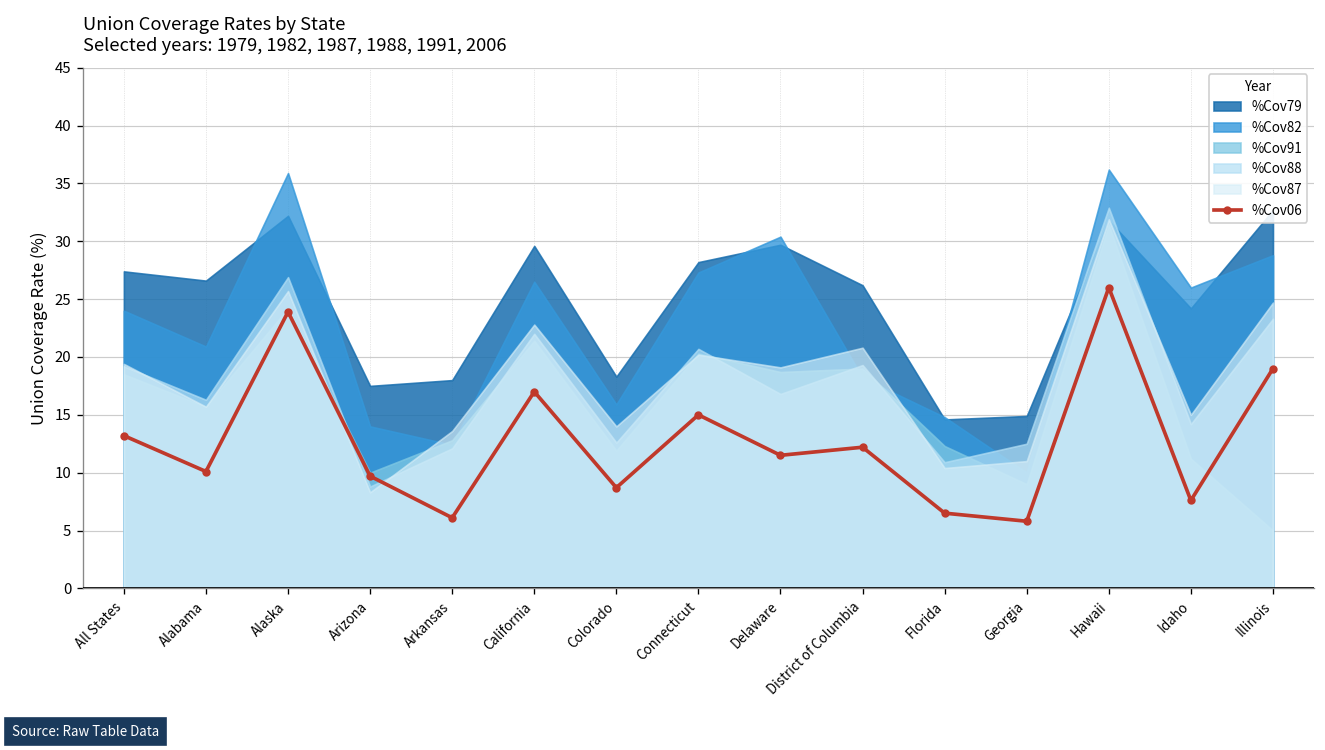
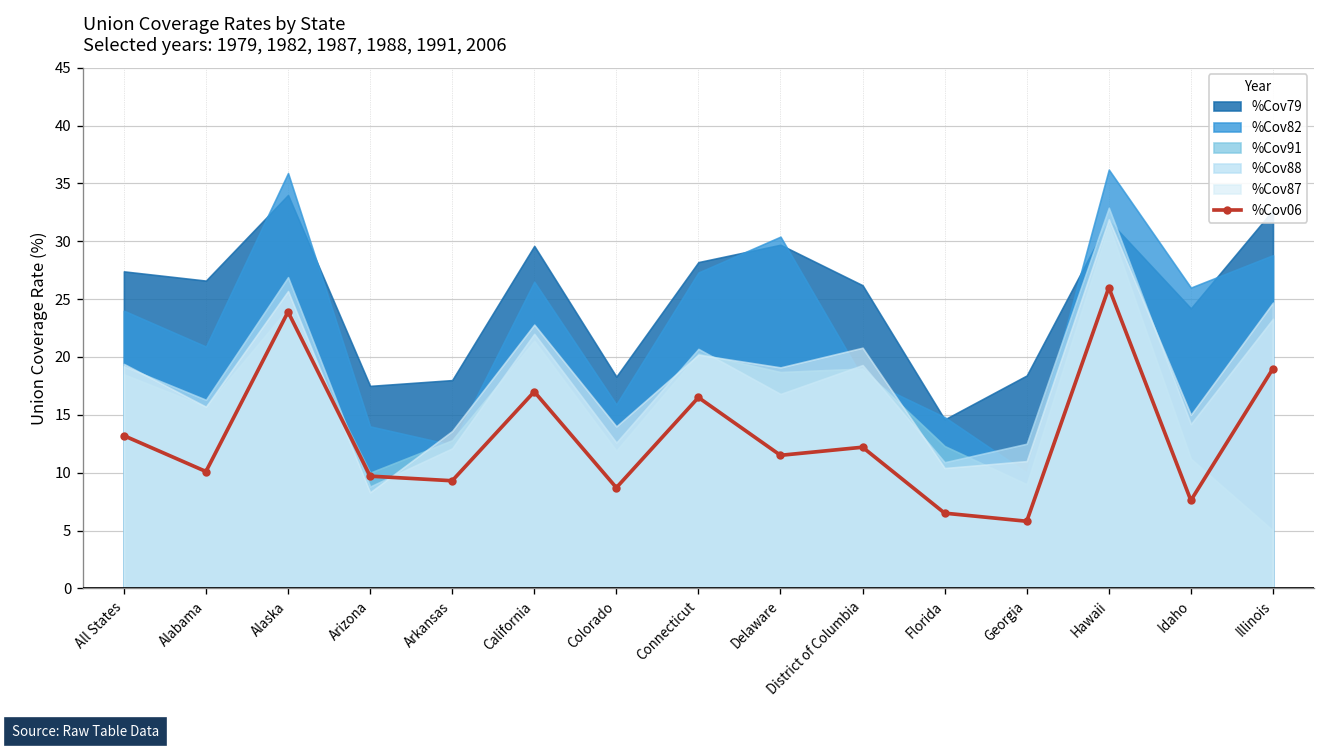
  {
    "%Cov06": {
      "All States": 13,
      "Alabama": 10,
      "Alaska": 24,
      "Arizona": 10,
-     "Arkansas": 6,
+     "Arkansas": 9,
      "California": 17,
      "Colorado": 9,
-     "Connecticut": 15,
+     "Connecticut": 17,
      "Delaware": 12,
      "District of Columbia": 12,
      "Florida": 7,
      "Georgia": 6,
      "Hawaii": 26,
      "Idaho": 8,
      "Illinois": 19
    },
    "%Cov79": {
      "All States": 27,
      "Alabama": 27,
-     "Alaska": 32,
+     "Alaska": 34,
      "Arizona": 18,
      "Arkansas": 18,
      "California": 30,
      "Colorado": 18,
      "Connecticut": 28,
      "Delaware": 30,
      "District of Columbia": 26,
-     "Georgia": 15,
+     "Georgia": 18,
      "Idaho": 24,
      "Illinois": 33
    },
    "%Cov82": {
      "All States": 24,
      "Alabama": 21,
      "Alaska": 36,
      "Arizona": 14,
      "Arkansas": 12,
      "California": 27,
      "Colorado": 16,
      "Connecticut": 27,
      "Delaware": 30,
      "District of Columbia": 18,
      "Georgia": 10,
      "Hawaii": 36,
      "Idaho": 26,
      "Illinois": 29
    },
    "%Cov91": {
      "All States": 19,
      "Alaska": 24,
      "Arizona": 10,
      "Arkansas": 13,
      "California": 21,
      "Colorado": 12,
      "Delaware": 19,
      "District of Columbia": 19,
      "Florida": 12,
      "Georgia": 9,
      "Hawaii": 31,
      "Idaho": 11,
      "Illinois": 5
    }
  }
